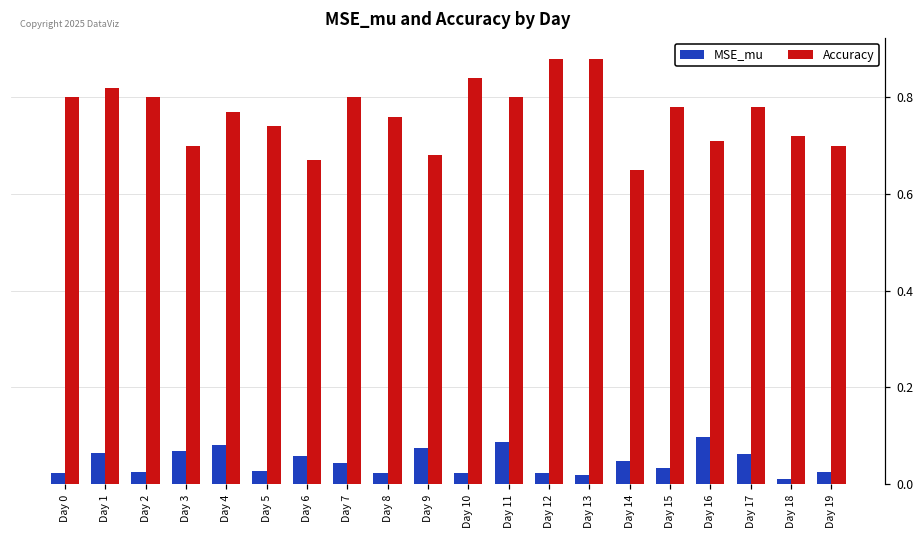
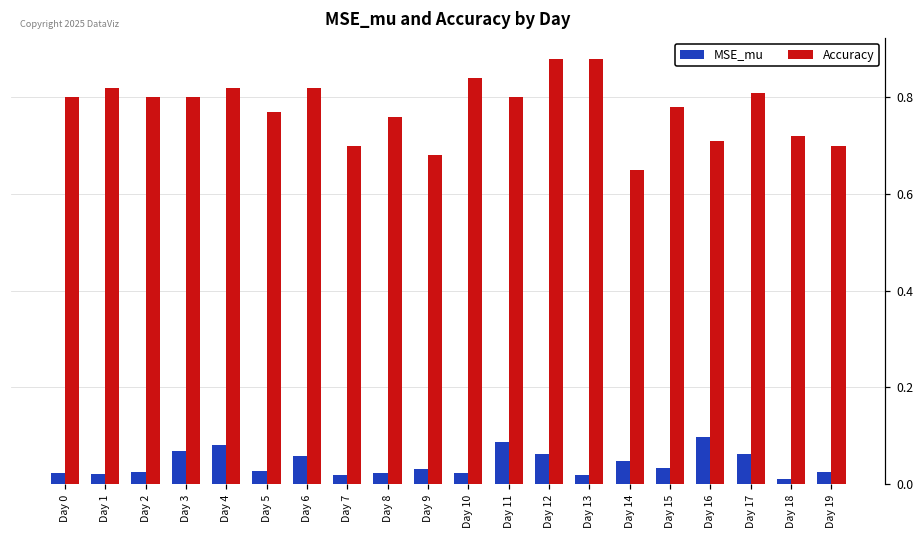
  {
    "MSE_mu": {
      "Day 0": 0.02,
-     "Day 1": 0.06,
+     "Day 1": 0.02,
      "Day 2": 0.02,
      "Day 3": 0.07,
      "Day 4": 0.08,
      "Day 5": 0.03,
      "Day 6": 0.06,
-     "Day 7": 0.04,
+     "Day 7": 0.02,
      "Day 8": 0.02,
-     "Day 9": 0.07,
+     "Day 9": 0.03,
      "Day 10": 0.02,
      "Day 11": 0.09,
-     "Day 12": 0.02,
+     "Day 12": 0.06,
      "Day 13": 0.02,
      "Day 14": 0.05,
      "Day 15": 0.03,
      "Day 16": 0.10,
      "Day 17": 0.06,
      "Day 18": 0.01,
      "Day 19": 0.02
    },
    "Accuracy": {
      "Day 0": 0.80,
      "Day 1": 0.82,
      "Day 2": 0.80,
-     "Day 3": 0.7,
-     "Day 4": 0.77,
-     "Day 5": 0.74,
-     "Day 6": 0.67,
-     "Day 7": 0.8,
+     "Day 3": 0.8,
+     "Day 4": 0.82,
+     "Day 5": 0.77,
+     "Day 6": 0.82,
+     "Day 7": 0.7,
      "Day 8": 0.76,
      "Day 9": 0.68,
      "Day 10": 0.84,
      "Day 11": 0.80,
      "Day 12": 0.88,
      "Day 13": 0.88,
      "Day 14": 0.65,
      "Day 15": 0.78,
      "Day 16": 0.71,
-     "Day 17": 0.78,
+     "Day 17": 0.81,
      "Day 18": 0.72,
      "Day 19": 0.70
    }
  }
